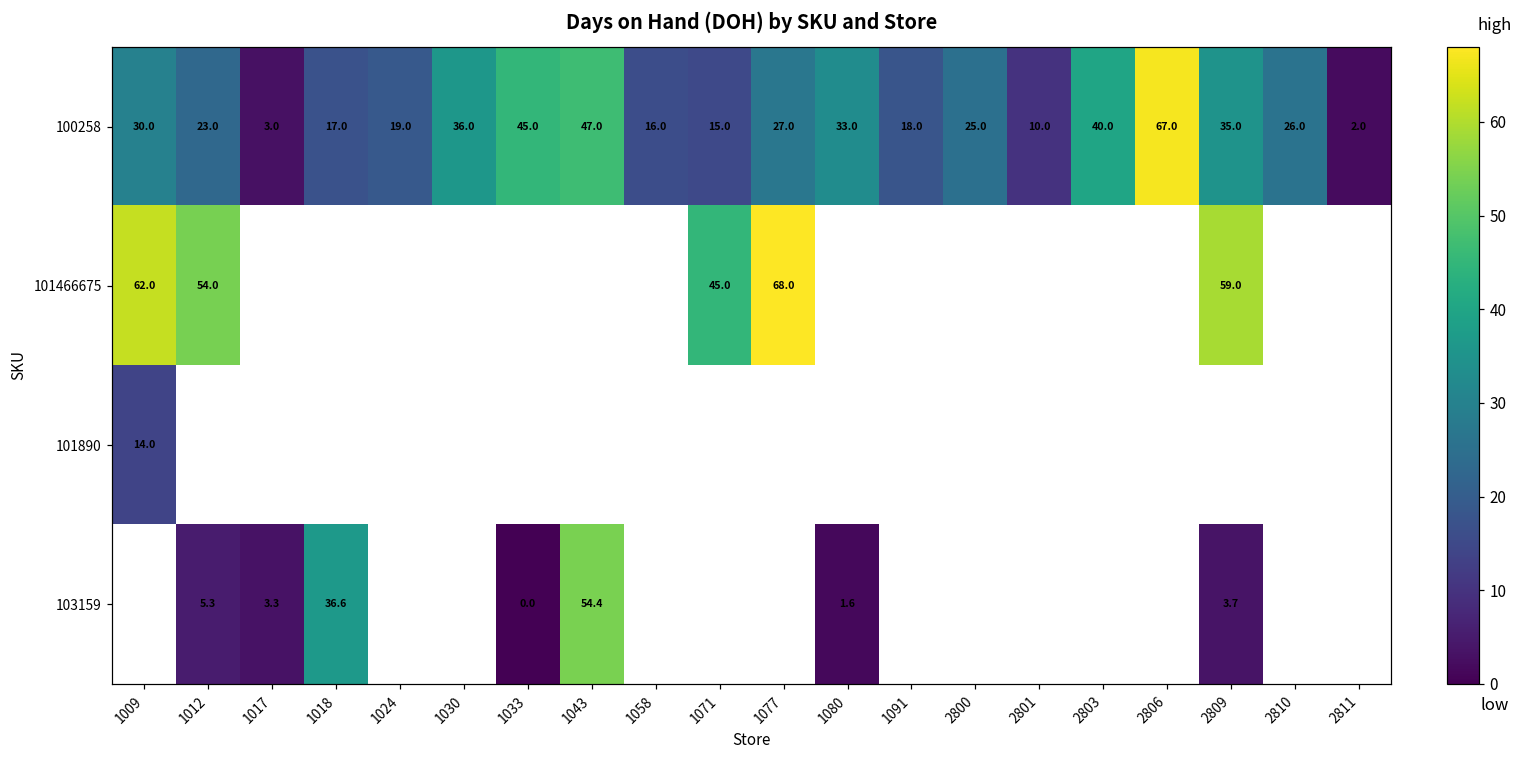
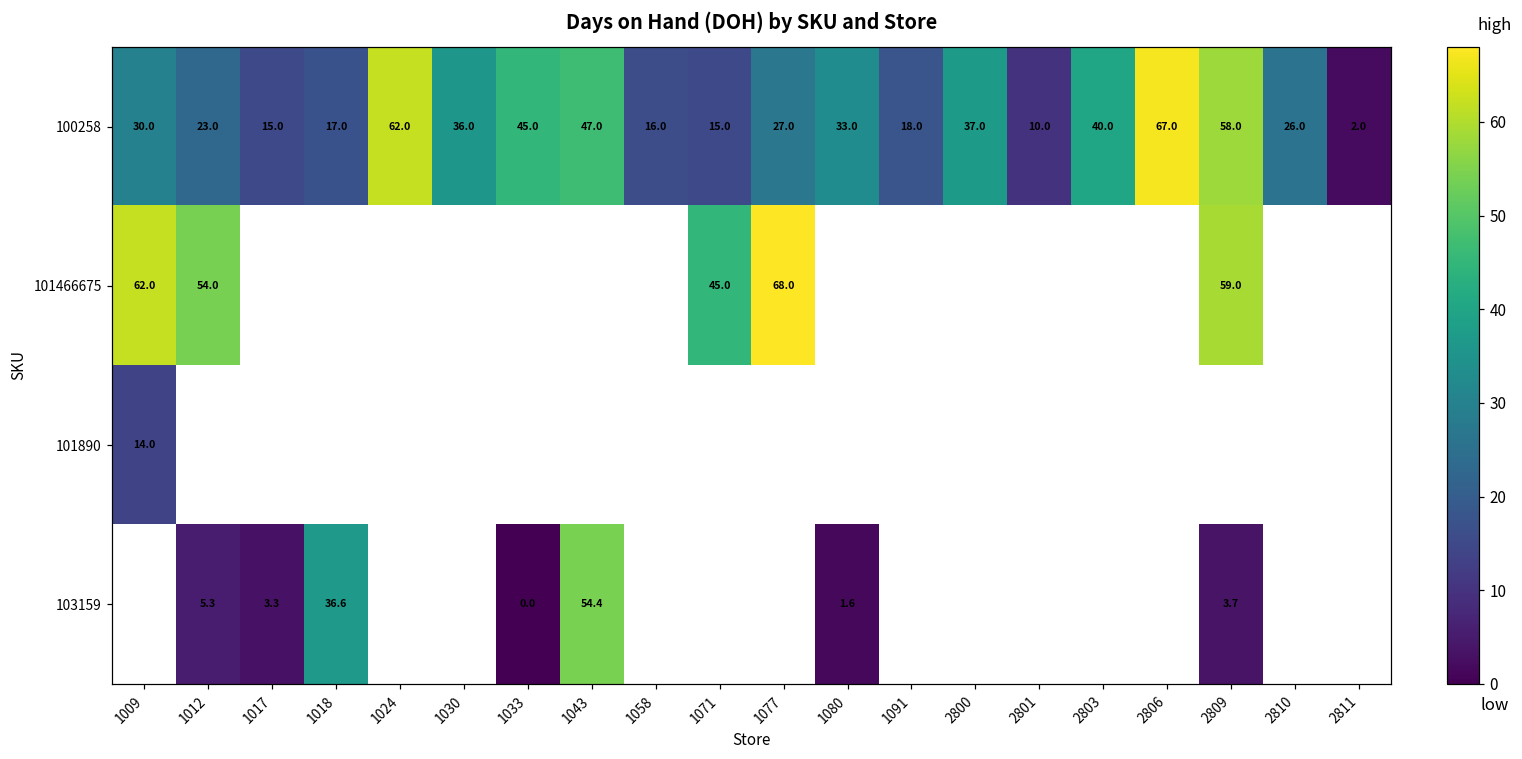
  {
    "100258": {
      "1009": 30.0,
      "1012": 23.0,
-     "1017": 3.0,
+     "1017": 15.0,
      "1018": 17.0,
-     "1024": 19.0,
+     "1024": 62.0,
      "1030": 36.0,
      "1033": 45.0,
      "1043": 47.0,
      "1058": 16.0,
      "1071": 15.0,
      "1077": 27.0,
      "1080": 33.0,
      "1091": 18.0,
-     "2800": 25.0,
+     "2800": 37.0,
      "2801": 10.0,
      "2803": 40.0,
      "2806": 67.0,
-     "2809": 35.0,
+     "2809": 58.0,
      "2810": 26.0,
      "2811": 2.0
    },
    "101466675": {
      "1009": 62.0,
      "1012": 54.0,
      "1071": 45.0,
      "1077": 68.0,
      "2809": 59.0
    },
    "101890": {
      "1009": 14.0
    },
    "103159": {
      "1012": 5.3,
      "1017": 3.3,
      "1018": 36.6,
      "1033": 0.0,
      "1043": 54.4,
      "1080": 1.6,
      "2809": 3.7
    }
  }
